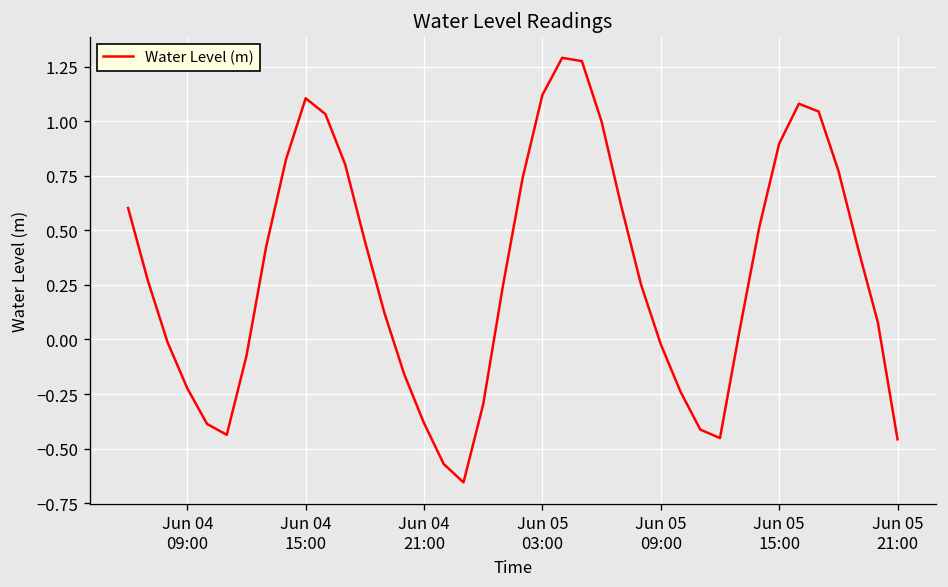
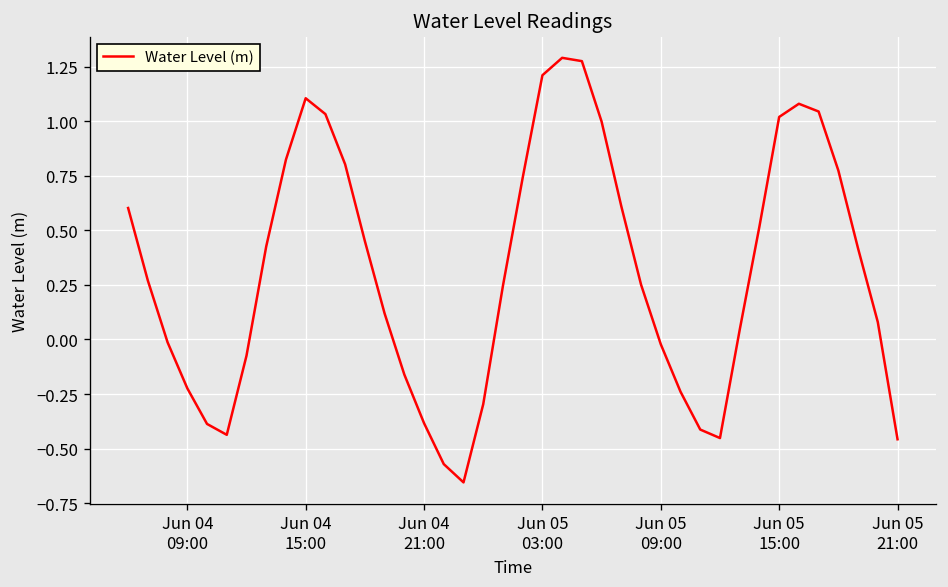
  {
    "Jun 04 09:00": -0.22,
    "Jun 04 15:00": 1.11,
    "Jun 04 21:00": -0.38,
-   "Jun 05 03:00": 1.12,
+   "Jun 05 03:00": 1.21,
    "Jun 05 09:00": -0.02,
-   "Jun 05 15:00": 0.90,
+   "Jun 05 15:00": 1.02,
    "Jun 05 21:00": -0.46
  }
